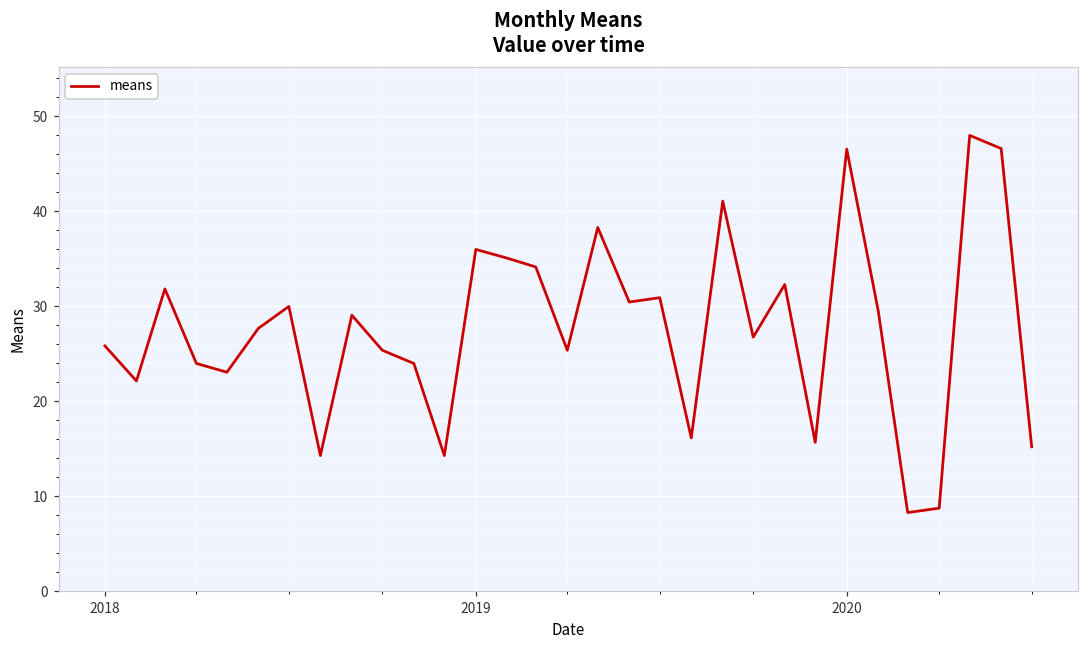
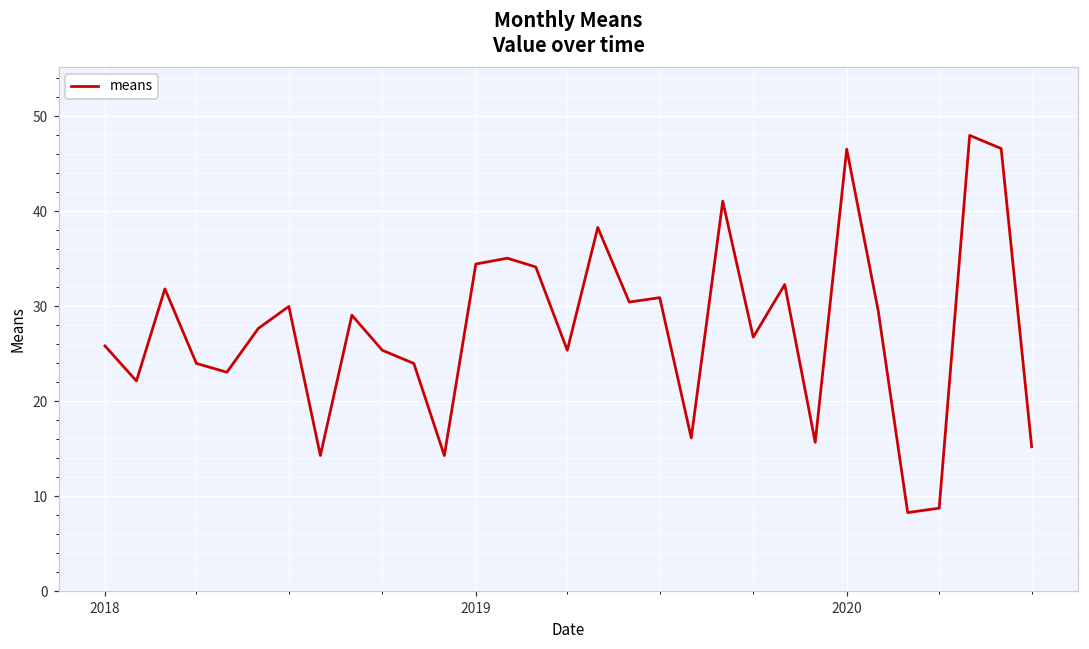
  {
    "2018": 26,
-   "2019": 36,
+   "2019": 34,
    "2020": 47
  }
